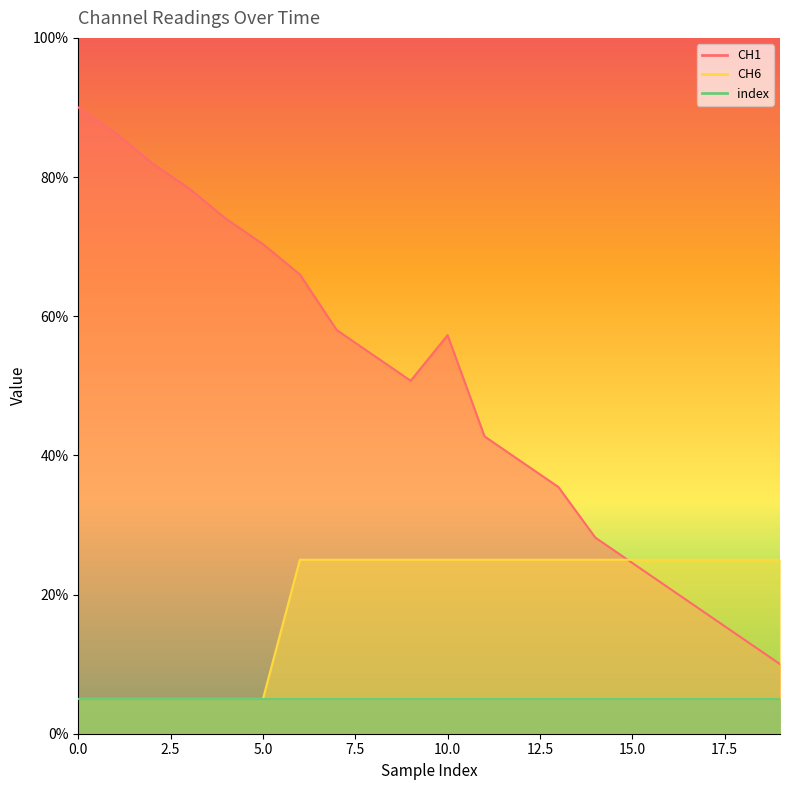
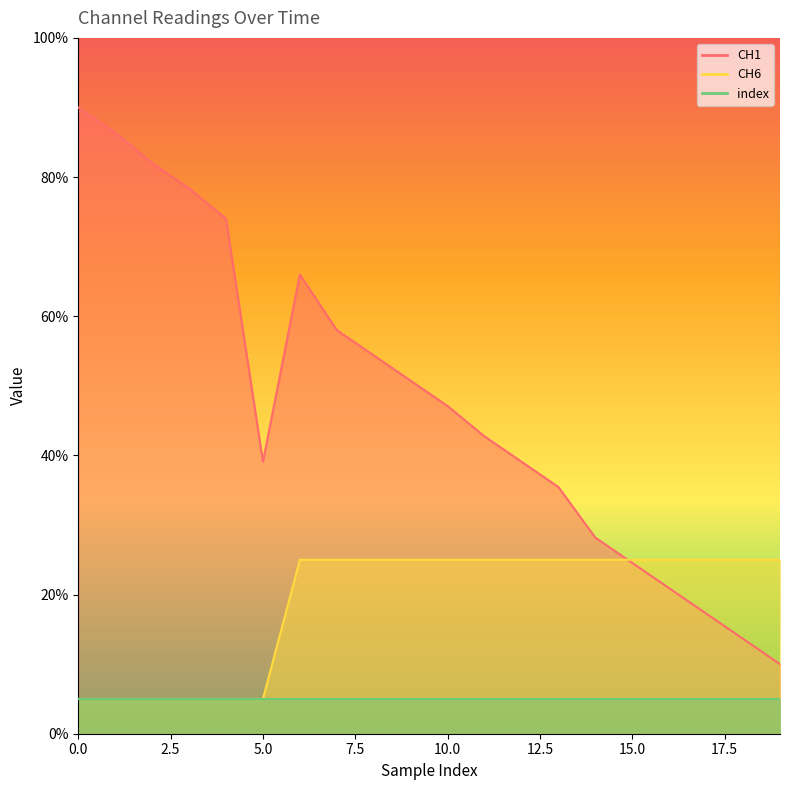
  {
    "CH1": {
      "0.0": "90%",
-     "5.0": "70%",
-     "10.0": "57%",
+     "5.0": "39%",
+     "10.0": "47%",
      "15.0": "25%"
    },
    "CH6": {
      "10.0": "25%",
      "15.0": "25%"
    },
    "index": {
      "10.0": "5%",
      "15.0": "5%"
    }
  }
